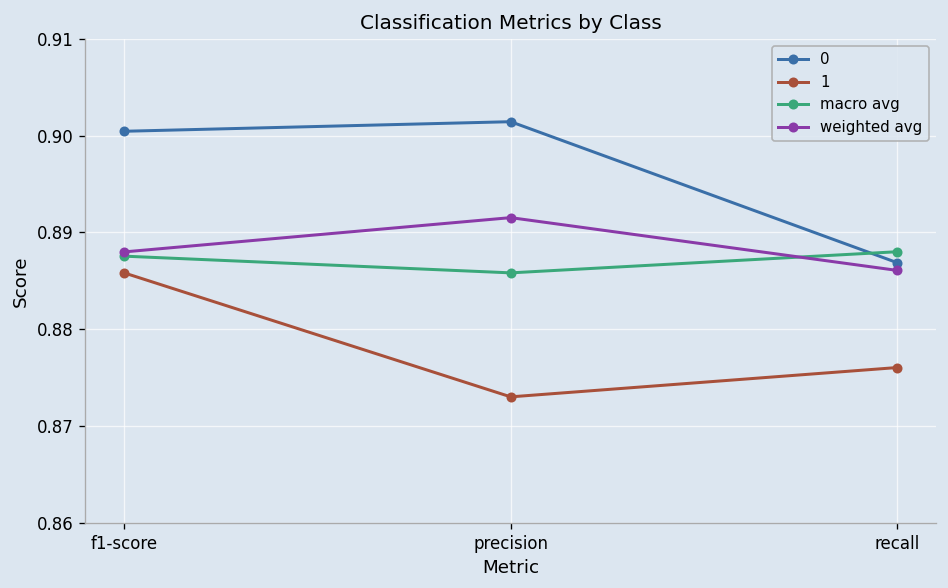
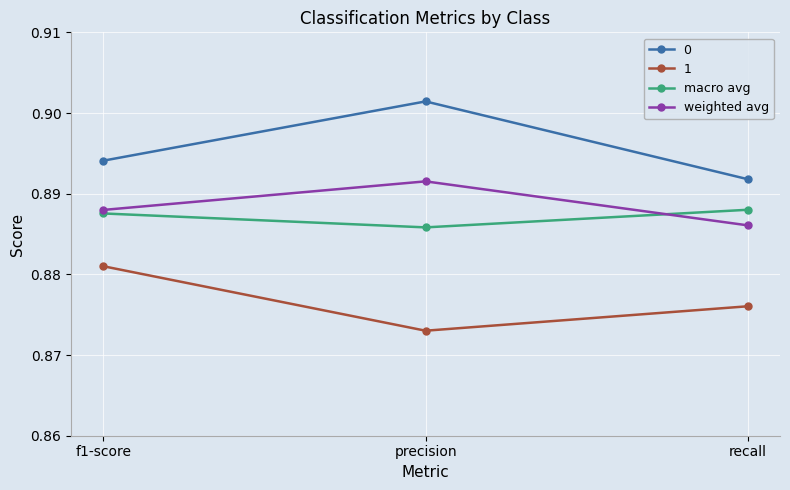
  {
    "0": {
-     "f1-score": 0.900,
+     "f1-score": 0.894,
      "precision": 0.901,
-     "recall": 0.887
+     "recall": 0.892
    },
    "1": {
-     "f1-score": 0.886,
+     "f1-score": 0.881,
      "precision": 0.873,
      "recall": 0.876
    },
    "macro avg": {
      "f1-score": 0.888,
      "precision": 0.886,
      "recall": 0.888
    },
    "weighted avg": {
      "f1-score": 0.888,
      "precision": 0.892,
      "recall": 0.886
    }
  }
